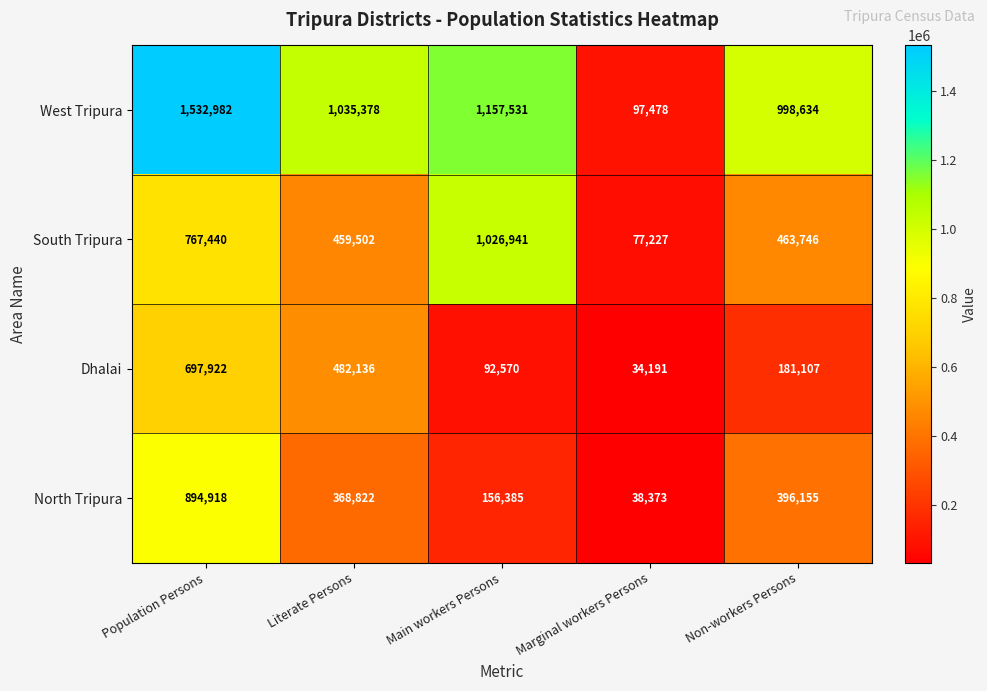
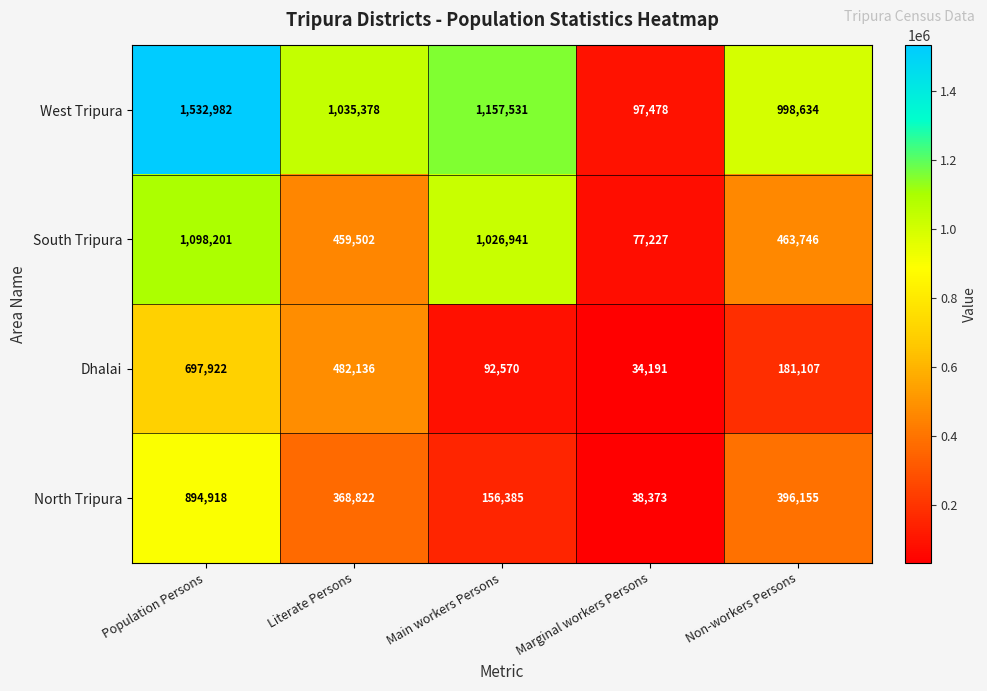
  {
    "West Tripura": {
      "Population Persons": "1,532,982",
      "Literate Persons": "1,035,378",
      "Main workers Persons": "1,157,531",
      "Marginal workers Persons": "97,478",
      "Non-workers Persons": "998,634"
    },
    "South Tripura": {
-     "Population Persons": "767,440",
+     "Population Persons": "1,098,201",
      "Literate Persons": "459,502",
      "Main workers Persons": "1,026,941",
      "Marginal workers Persons": "77,227",
      "Non-workers Persons": "463,746"
    },
    "Dhalai": {
      "Population Persons": "697,922",
      "Literate Persons": "482,136",
      "Main workers Persons": "92,570",
      "Marginal workers Persons": "34,191",
      "Non-workers Persons": "181,107"
    },
    "North Tripura": {
      "Population Persons": "894,918",
      "Literate Persons": "368,822",
      "Main workers Persons": "156,385",
      "Marginal workers Persons": "38,373",
      "Non-workers Persons": "396,155"
    }
  }
